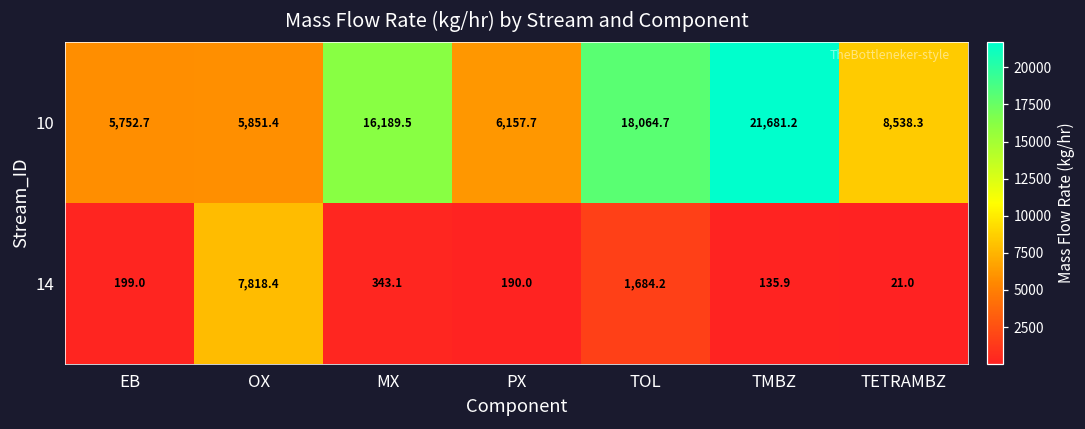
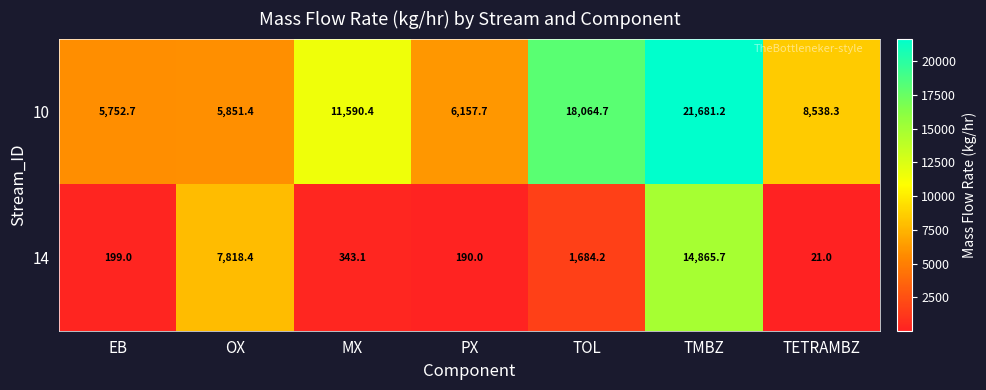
  {
    "10": {
      "EB": "5,752.7",
      "OX": "5,851.4",
-     "MX": "16,189.5",
+     "MX": "11,590.4",
      "PX": "6,157.7",
      "TOL": "18,064.7",
      "TMBZ": "21,681.2"
    },
    "14": {
      "EB": "199.0",
      "OX": "7,818.4",
      "MX": "343.1",
      "PX": "190.0",
      "TOL": "1,684.2",
-     "TMBZ": "135.9",
+     "TMBZ": "14,865.7",
      "TETRAMBZ": "21.0"
    }
  }
